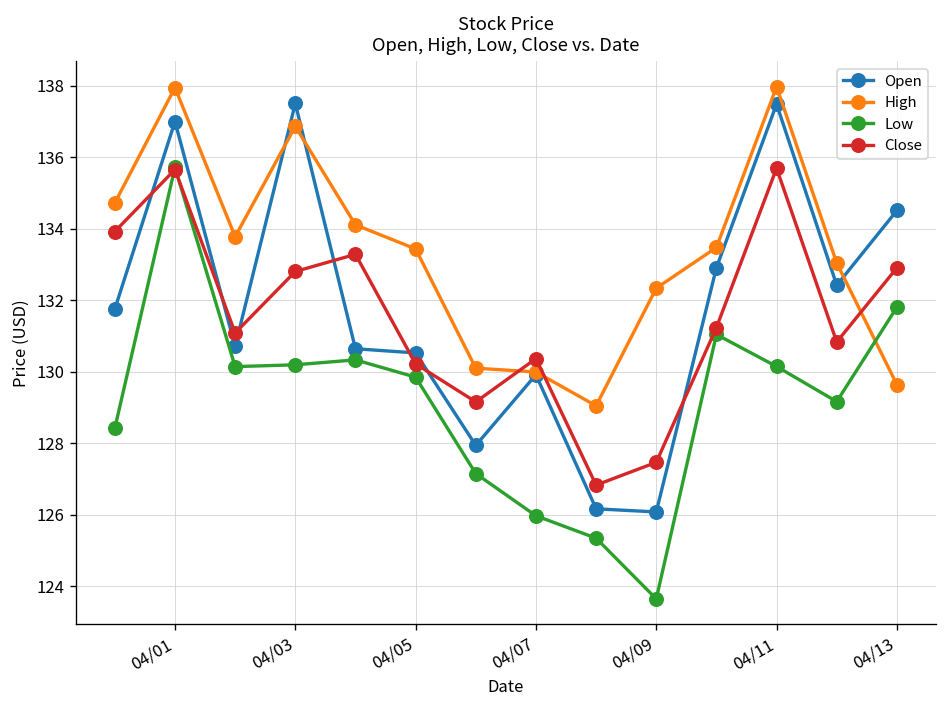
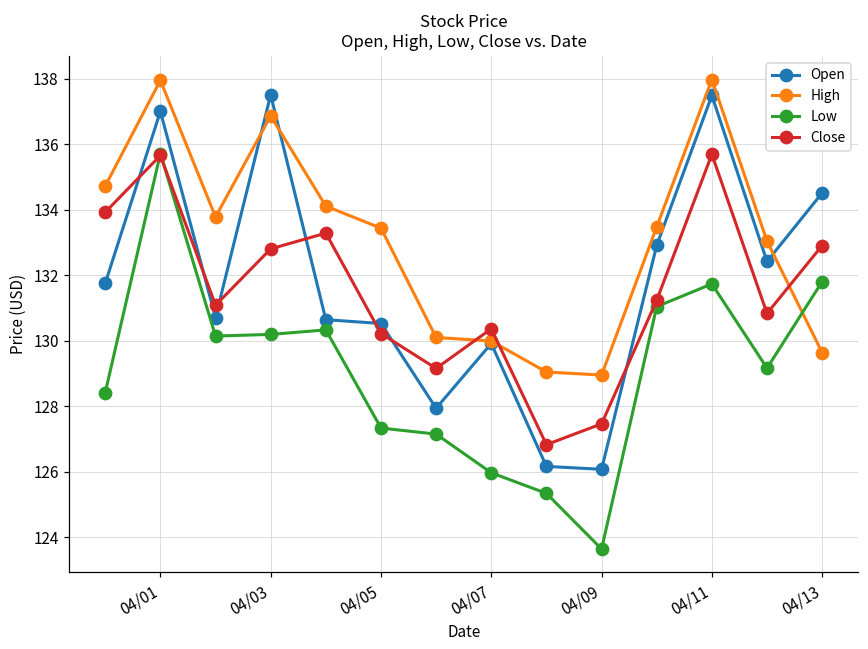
  {
    "Open": {
      "04/01": 137.0,
      "04/03": 137.5,
      "04/05": 130.5,
      "04/09": 126.1,
      "04/11": 137.5,
      "04/13": 134.5
    },
    "High": {
      "04/01": 138.0,
      "04/03": 136.9,
      "04/05": 133.4,
-     "04/09": 132.3,
+     "04/09": 129.0,
      "04/11": 138.0,
      "04/13": 129.6
    },
    "Low": {
      "04/03": 130.2,
-     "04/05": 129.8,
+     "04/05": 127.3,
      "04/07": 126.0,
      "04/09": 123.6,
-     "04/11": 130.1,
+     "04/11": 131.7,
      "04/13": 131.8
    },
    "Close": {
      "04/03": 132.8,
      "04/05": 130.2,
      "04/07": 130.4,
      "04/09": 127.5,
      "04/11": 135.7,
      "04/13": 132.9
    }
  }
